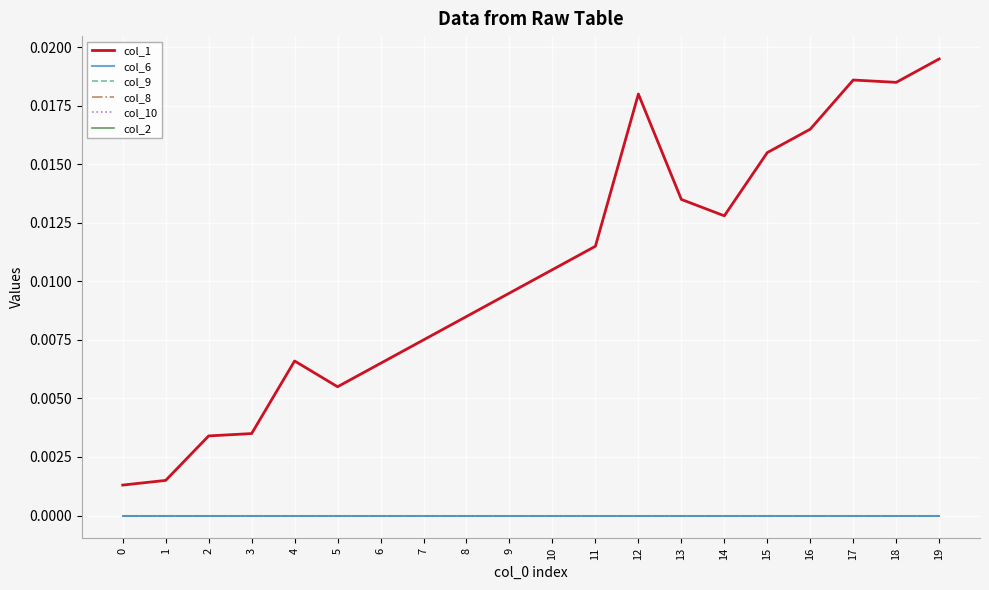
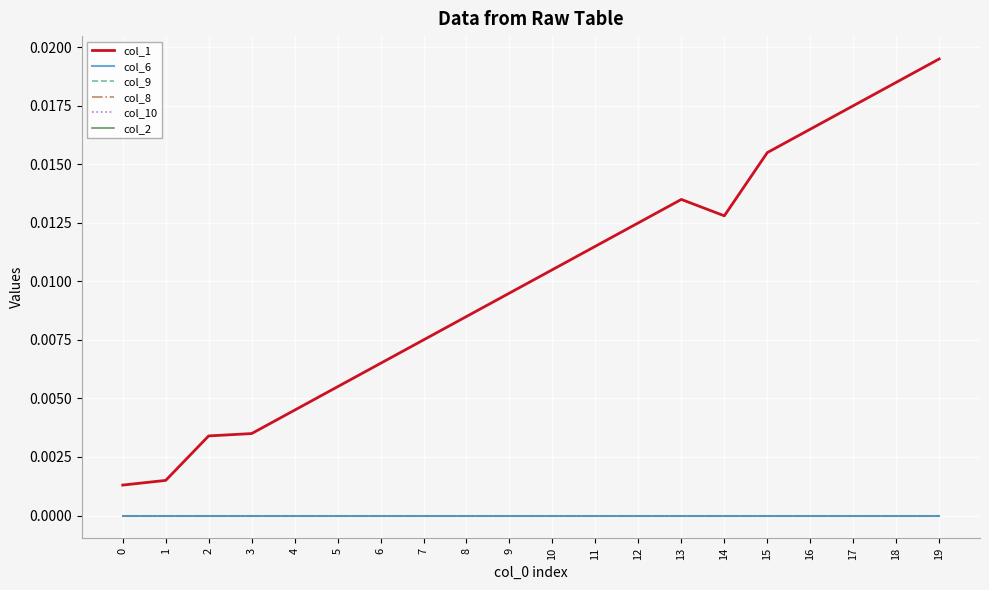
  {
    "col_1": {
      "0": 0.0013,
      "1": 0.0015,
      "2": 0.0034,
      "3": 0.0035,
-     "4": 0.0066,
+     "4": 0.0045,
      "5": 0.0055,
      "6": 0.0065,
      "7": 0.0075,
      "8": 0.0085,
      "9": 0.0095,
      "10": 0.0105,
      "11": 0.0115,
-     "12": 0.0180,
+     "12": 0.0125,
      "13": 0.0135,
      "14": 0.0128,
      "15": 0.0155,
      "16": 0.0165,
-     "17": 0.0186,
+     "17": 0.0175,
      "18": 0.0185,
      "19": 0.0195
    },
    "col_2": {
      "0": 0.0000,
      "1": 0.0000,
      "2": 0.0000,
      "3": 0.0000,
      "4": 0.0000,
      "5": 0.0000,
      "6": 0.0000,
      "7": 0.0000,
      "8": 0.0000,
      "9": 0.0000,
      "10": 0.0000,
      "11": 0.0000,
      "12": 0.0000,
      "13": 0.0000,
      "14": 0.0000,
      "15": 0.0000,
      "16": 0.0000,
      "17": 0.0000,
      "18": 0.0000,
      "19": 0.0000
    }
  }
